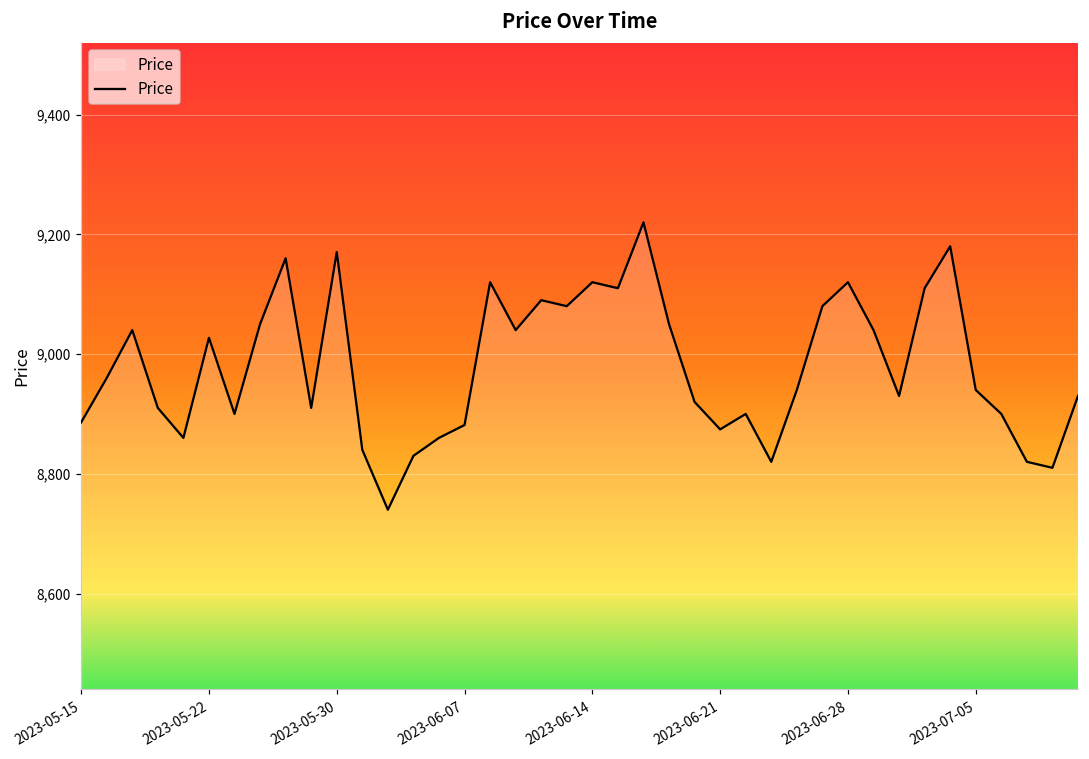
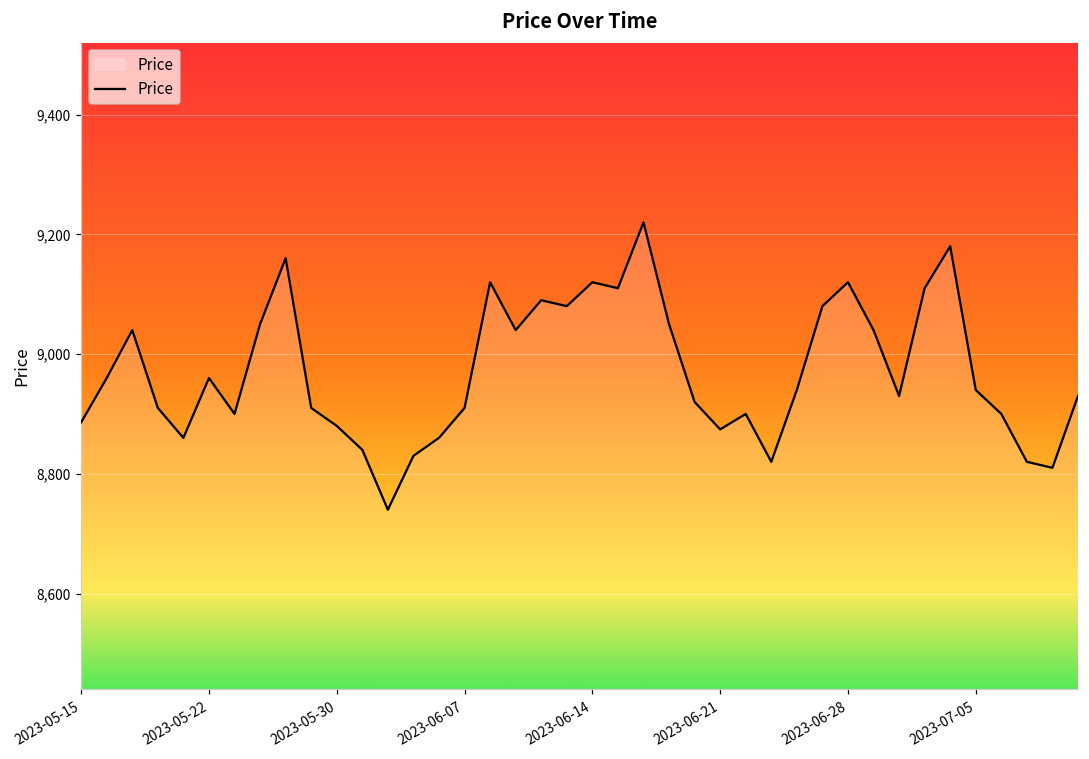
  {
    "2023-05-15": "8,890",
-   "2023-05-22": "9,030",
-   "2023-05-30": "9,170",
-   "2023-06-07": "8,880",
+   "2023-05-22": "8,960",
+   "2023-05-30": "8,880",
+   "2023-06-07": "8,910",
    "2023-06-14": "9,120",
    "2023-06-21": "8,870",
    "2023-06-28": "9,120",
    "2023-07-05": "8,940"
  }
